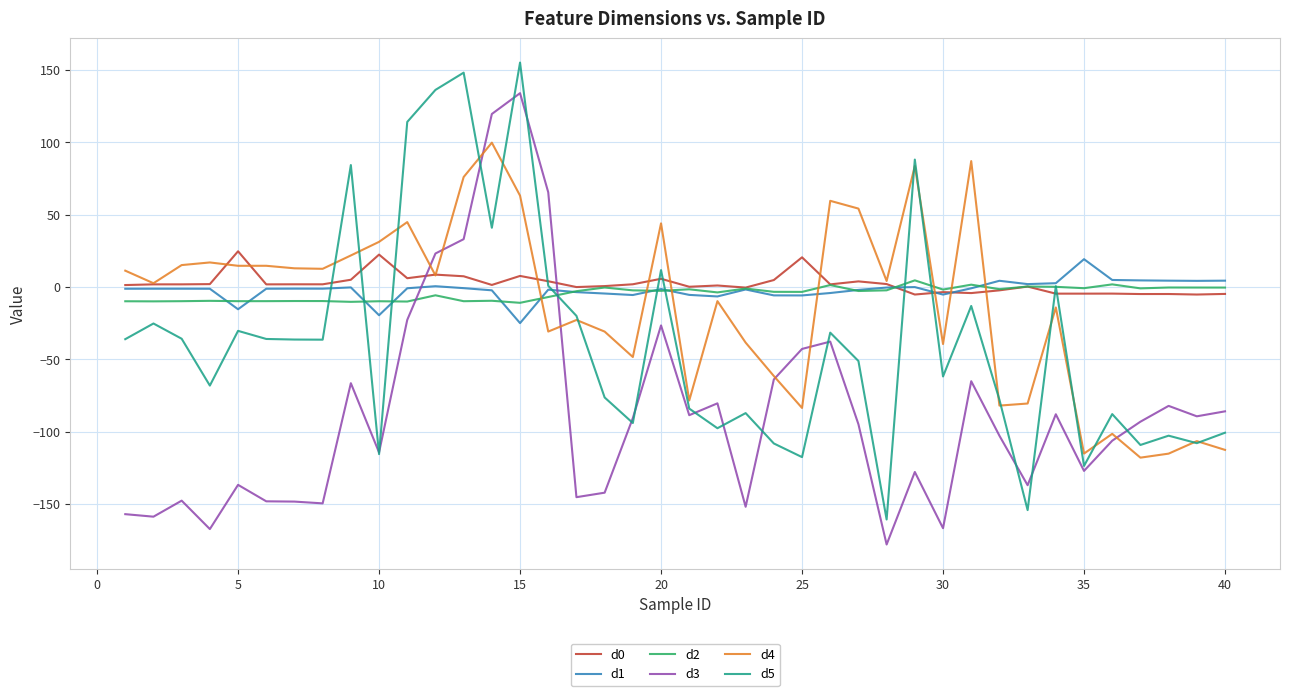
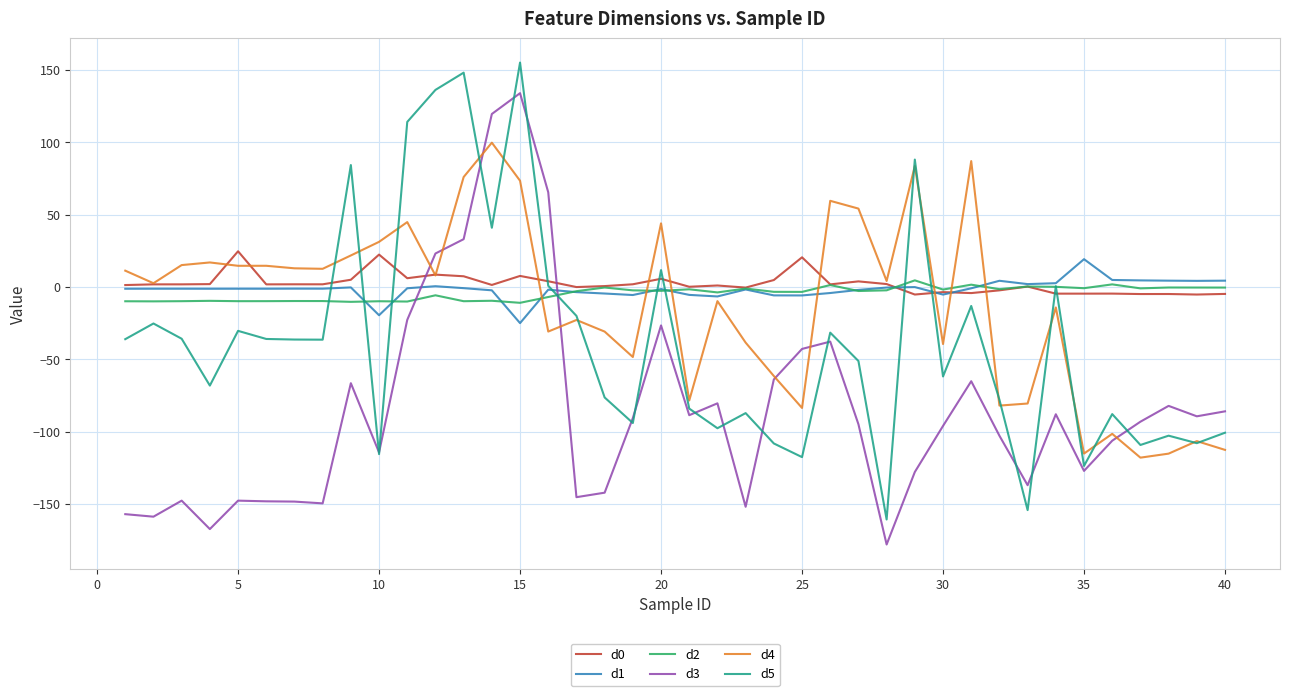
  {
    "d0": {
      "5": 25,
      "10": 22,
      "15": 8,
      "20": 6,
      "25": 20,
      "35": -5,
      "40": -5
    },
    "d1": {
-     "5": -15,
+     "5": -1,
      "10": -20,
      "15": -25,
      "25": -6,
      "35": 19,
      "40": 4
    },
    "d3": {
-     "5": -137,
+     "5": -148,
      "15": 134,
      "20": -27,
      "25": -43,
-     "30": -167,
+     "30": -96,
      "35": -127,
      "40": -86
    },
    "d4": {
      "5": 15,
      "10": 31,
-     "15": 63,
+     "15": 73,
      "20": 44,
      "25": -84,
      "30": -39,
      "35": -115,
      "40": -113
    }
  }
